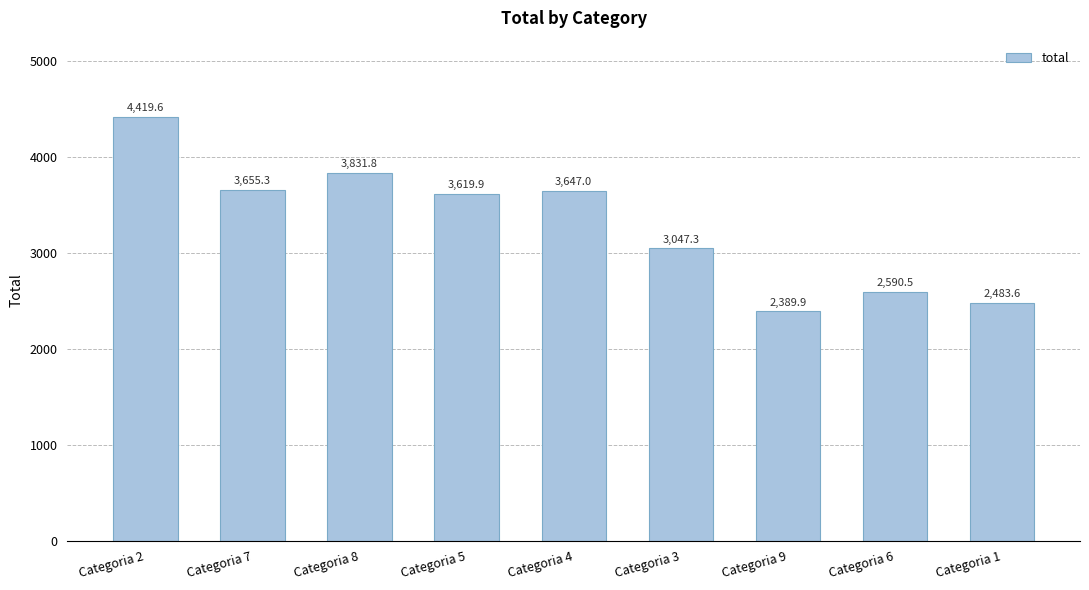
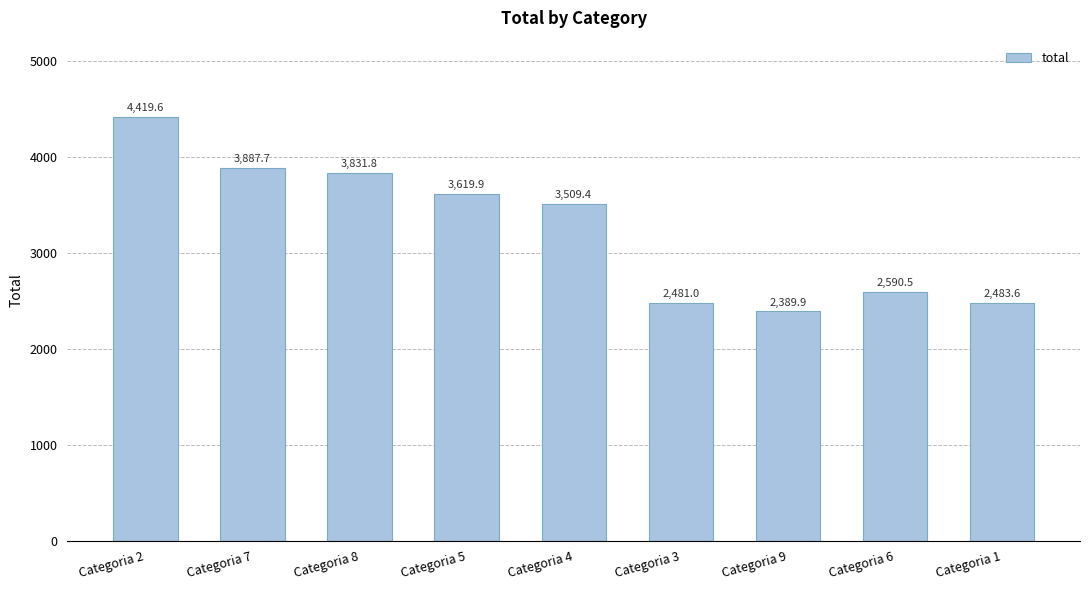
  {
    "Categoria 2": "4,419.6",
-   "Categoria 7": "3,655.3",
+   "Categoria 7": "3,887.7",
    "Categoria 8": "3,831.8",
    "Categoria 5": "3,619.9",
-   "Categoria 4": "3,647.0",
-   "Categoria 3": "3,047.3",
+   "Categoria 4": "3,509.4",
+   "Categoria 3": "2,481.0",
    "Categoria 9": "2,389.9",
    "Categoria 6": "2,590.5",
    "Categoria 1": "2,483.6"
  }
